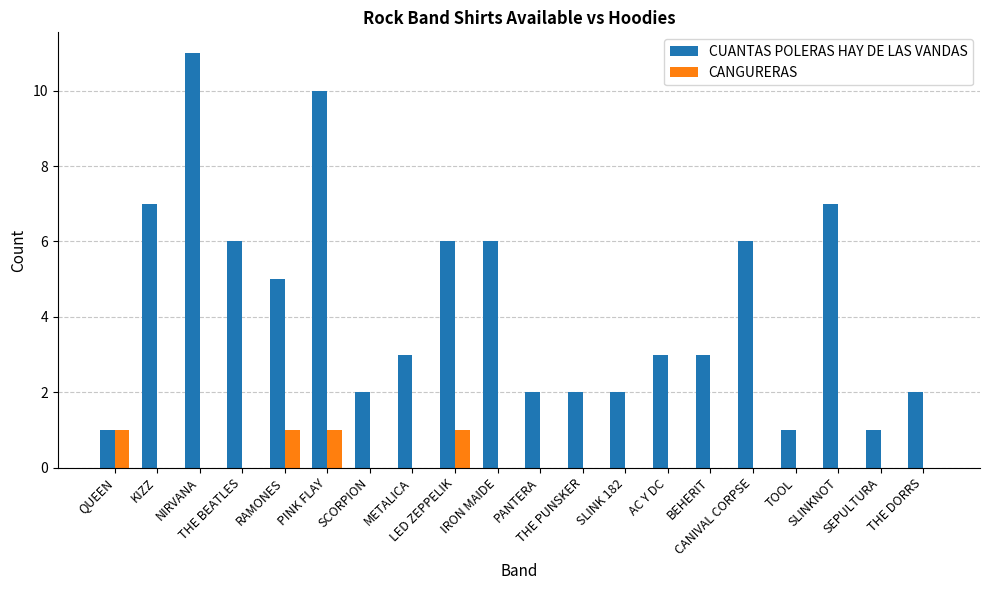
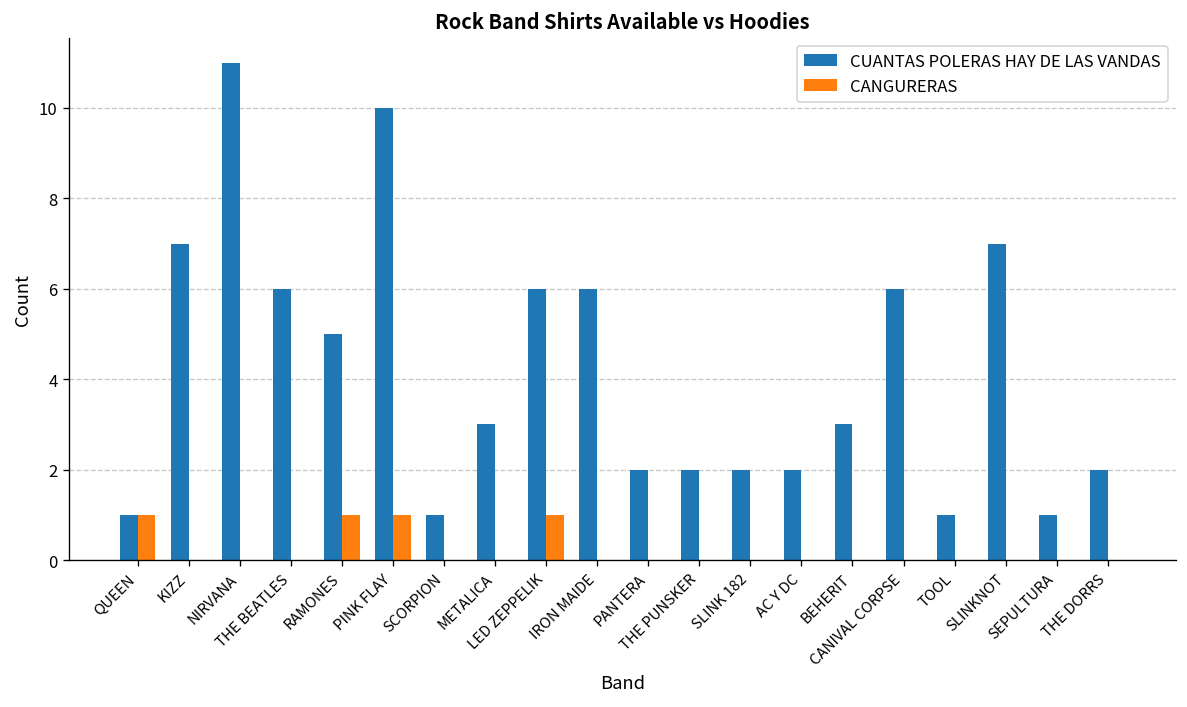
  {
    "CUANTAS POLERAS HAY DE LAS VANDAS": {
      "QUEEN": 1,
      "KIZZ": 7,
      "NIRVANA": 11,
      "THE BEATLES": 6,
      "RAMONES": 5,
      "PINK FLAY": 10,
-     "SCORPION": 2,
+     "SCORPION": 1,
      "METALICA": 3,
      "LED ZEPPELIK": 6,
      "IRON MAIDE": 6,
      "PANTERA": 2,
      "THE PUNSKER": 2,
      "SLINK 182": 2,
-     "AC Y DC": 3,
+     "AC Y DC": 2,
      "BEHERIT": 3,
      "CANIVAL CORPSE": 6,
      "TOOL": 1,
      "SLINKNOT": 7,
      "SEPULTURA": 1,
      "THE DORRS": 2
    },
    "CANGURERAS": {
      "QUEEN": 1,
      "KIZZ": 0,
      "NIRVANA": 0,
      "THE BEATLES": 0,
      "RAMONES": 1,
      "PINK FLAY": 1,
      "SCORPION": 0,
      "METALICA": 0,
      "LED ZEPPELIK": 1,
      "IRON MAIDE": 0,
      "PANTERA": 0,
      "THE PUNSKER": 0,
      "SLINK 182": 0,
      "AC Y DC": 0,
      "BEHERIT": 0,
      "CANIVAL CORPSE": 0,
      "TOOL": 0,
      "SLINKNOT": 0,
      "SEPULTURA": 0,
      "THE DORRS": 0
    }
  }
